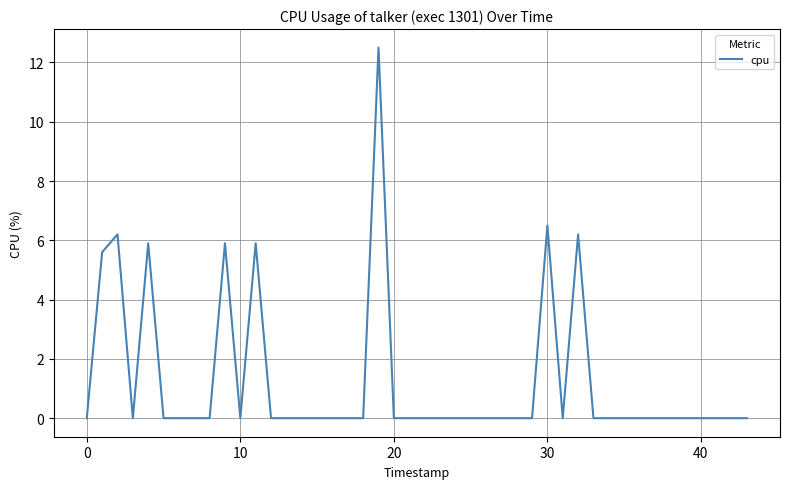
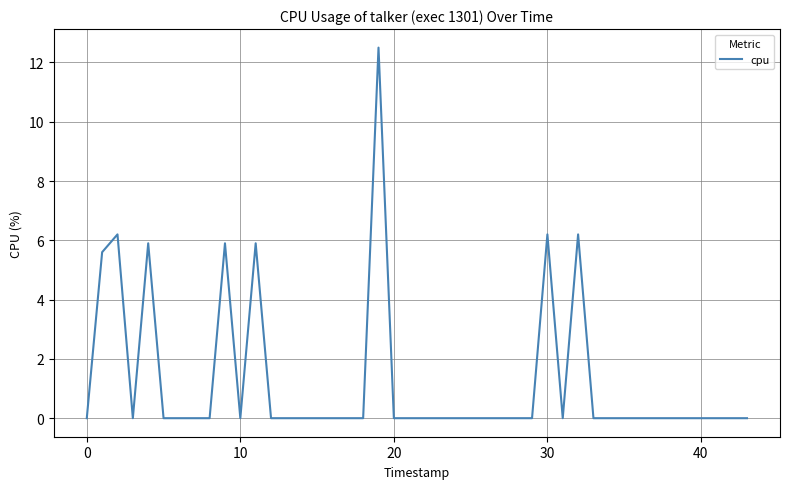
  {
    "0": 0.0,
    "10": 0.0,
    "20": 0.0,
-   "30": 6.5,
+   "30": 6.2,
    "40": 0.0
  }
